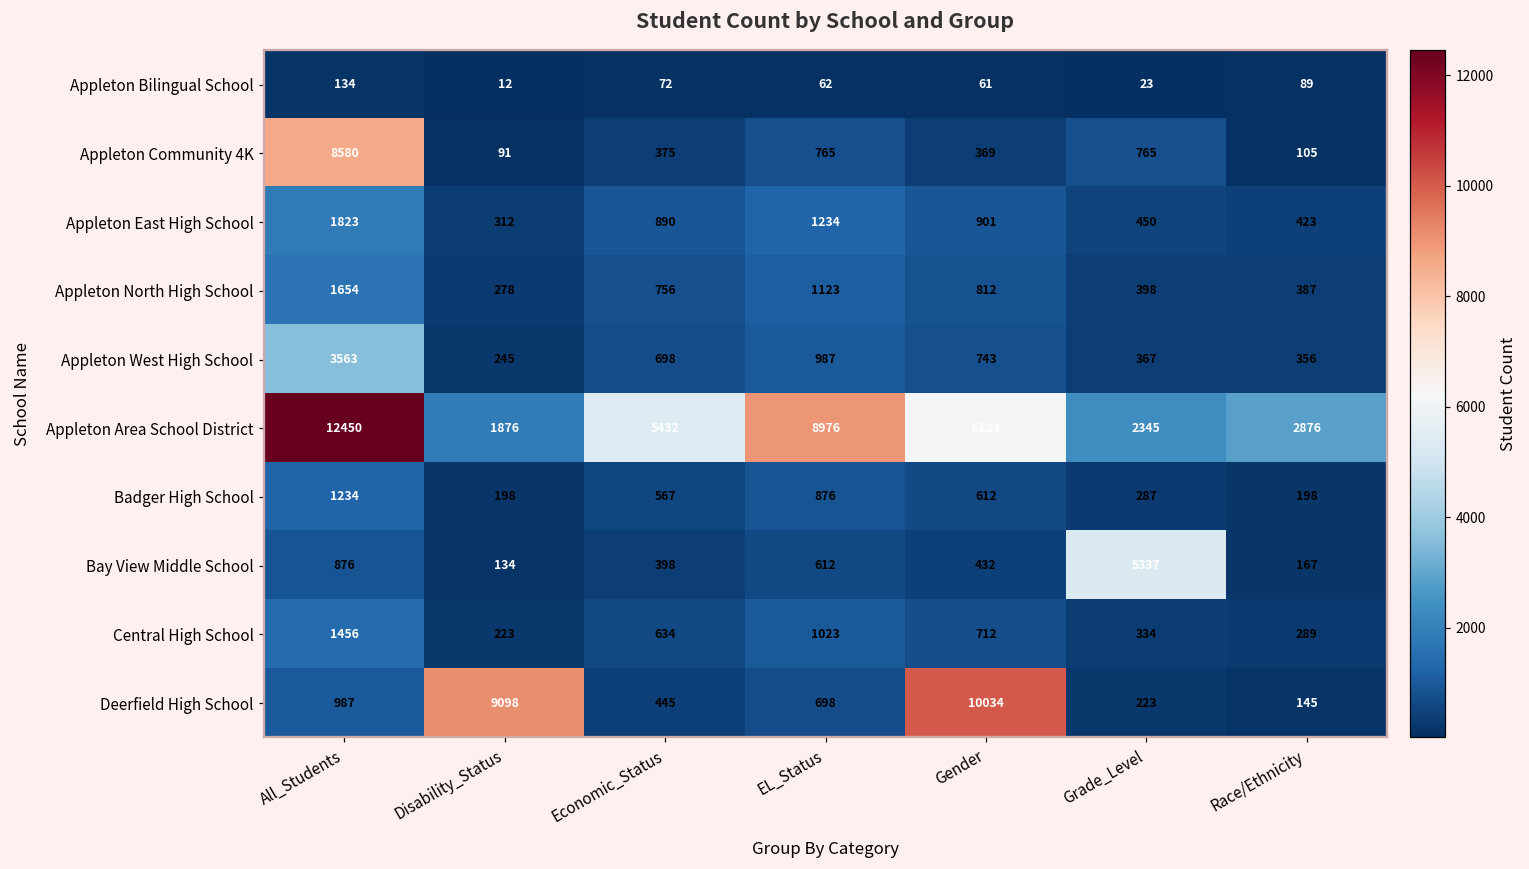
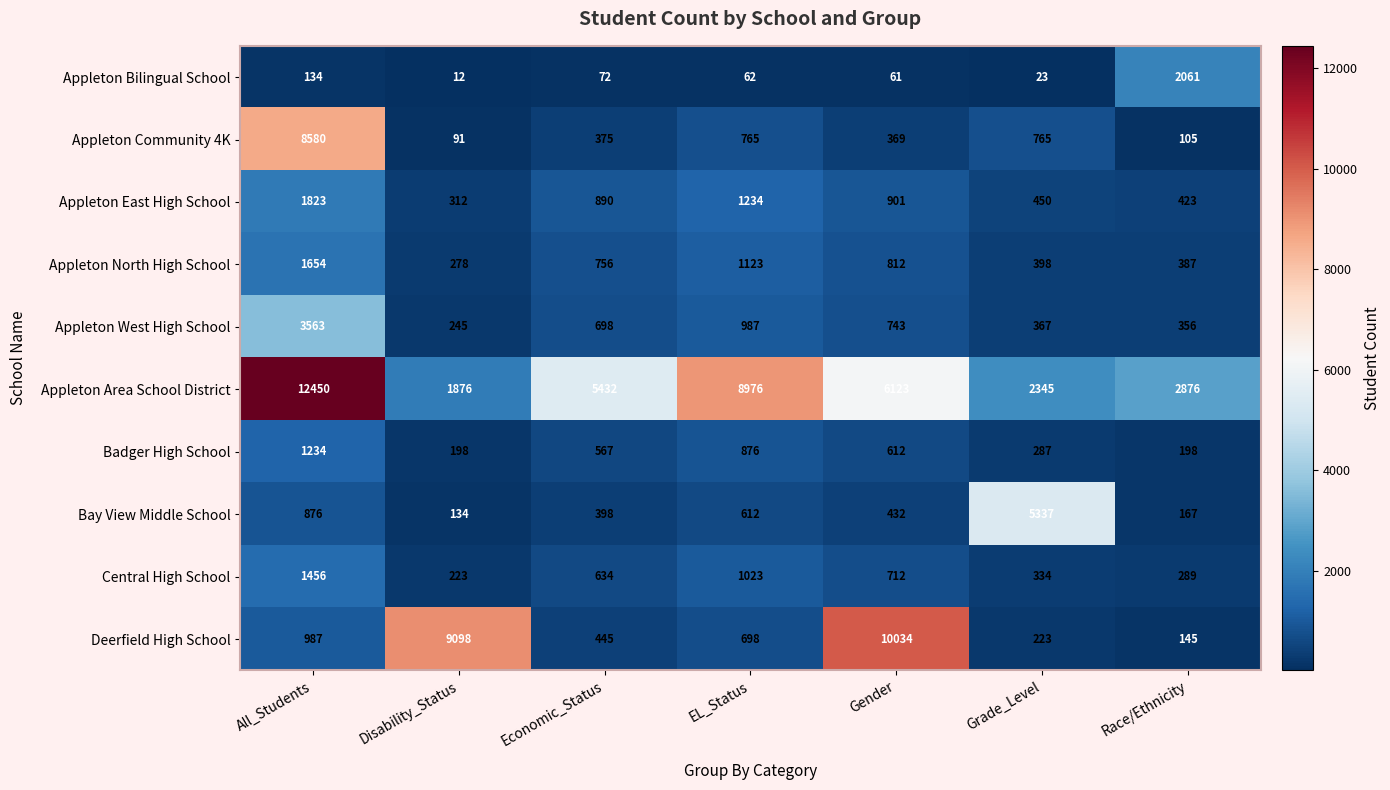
  {
    "Appleton Bilingual School": {
      "All_Students": 134,
      "Disability_Status": 12,
      "Economic_Status": 72,
      "EL_Status": 62,
      "Gender": 61,
      "Grade_Level": 23,
-     "Race/Ethnicity": 89
+     "Race/Ethnicity": 2061
    },
    "Appleton Community 4K": {
      "All_Students": 8580,
      "Disability_Status": 91,
      "Economic_Status": 375,
      "EL_Status": 765,
      "Gender": 369,
      "Grade_Level": 765,
      "Race/Ethnicity": 105
    },
    "Appleton East High School": {
      "All_Students": 1823,
      "Disability_Status": 312,
      "Economic_Status": 890,
      "EL_Status": 1234,
      "Gender": 901,
      "Grade_Level": 450,
      "Race/Ethnicity": 423
    },
    "Appleton North High School": {
      "All_Students": 1654,
      "Disability_Status": 278,
      "Economic_Status": 756,
      "EL_Status": 1123,
      "Gender": 812,
      "Grade_Level": 398,
      "Race/Ethnicity": 387
    },
    "Appleton West High School": {
      "All_Students": 3563,
      "Disability_Status": 245,
      "Economic_Status": 698,
      "EL_Status": 987,
      "Gender": 743,
      "Grade_Level": 367,
      "Race/Ethnicity": 356
    },
    "Appleton Area School District": {
      "All_Students": 12450,
      "Disability_Status": 1876,
      "EL_Status": 8976,
      "Grade_Level": 2345,
      "Race/Ethnicity": 2876
    },
    "Badger High School": {
      "All_Students": 1234,
      "Disability_Status": 198,
      "Economic_Status": 567,
      "EL_Status": 876,
      "Gender": 612,
      "Grade_Level": 287,
      "Race/Ethnicity": 198
    },
    "Bay View Middle School": {
      "All_Students": 876,
      "Disability_Status": 134,
      "Economic_Status": 398,
      "EL_Status": 612,
      "Gender": 432,
      "Race/Ethnicity": 167
    },
    "Central High School": {
      "All_Students": 1456,
      "Disability_Status": 223,
      "Economic_Status": 634,
      "EL_Status": 1023,
      "Gender": 712,
      "Grade_Level": 334,
      "Race/Ethnicity": 289
    },
    "Deerfield High School": {
      "All_Students": 987,
      "Disability_Status": 9098,
      "Economic_Status": 445,
      "EL_Status": 698,
      "Gender": 10034,
      "Grade_Level": 223,
      "Race/Ethnicity": 145
    }
  }
